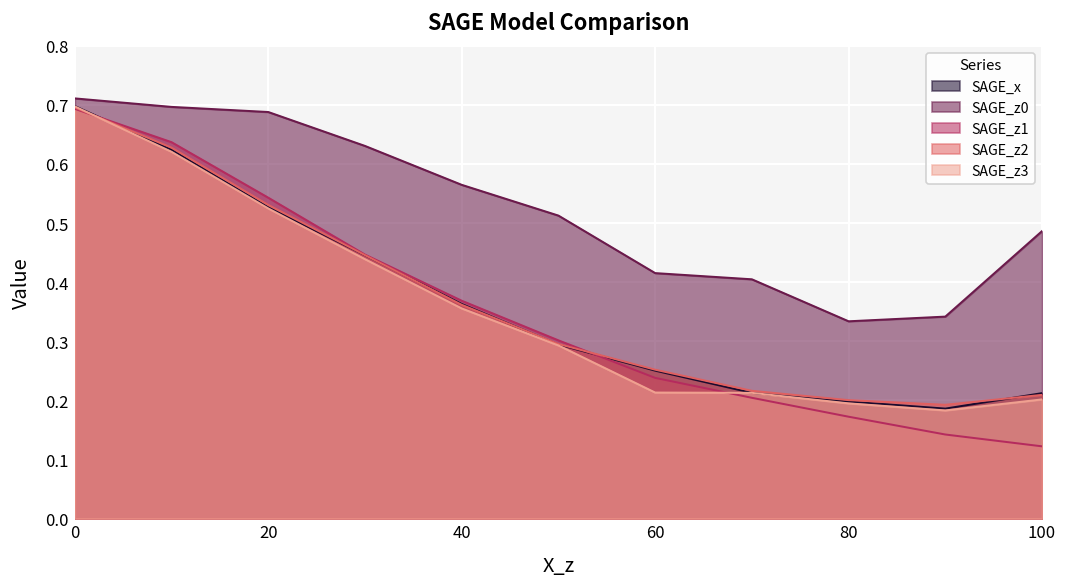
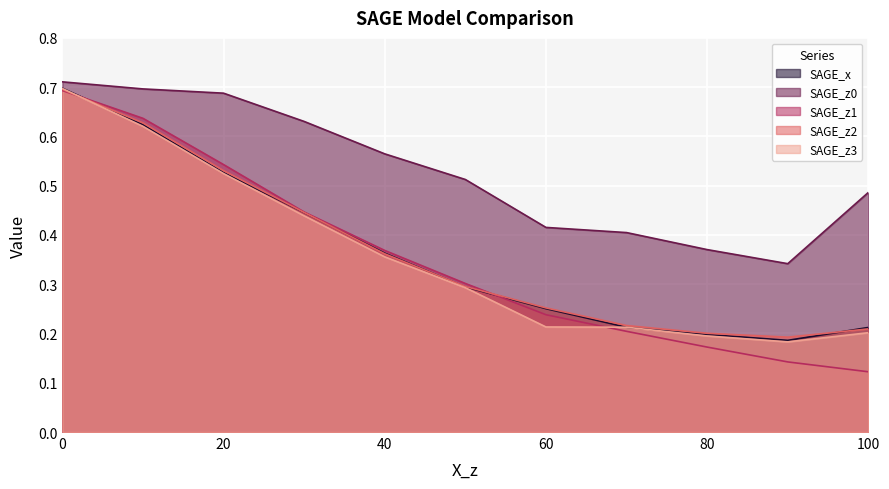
  {
    "SAGE_z0": {
      "0": 0.71,
      "20": 0.69,
      "40": 0.56,
      "60": 0.42,
-     "80": 0.33,
+     "80": 0.37,
      "100": 0.49
    },
    "SAGE_z3": {
      "40": 0.36,
      "60": 0.21,
      "100": 0.20
    }
  }
